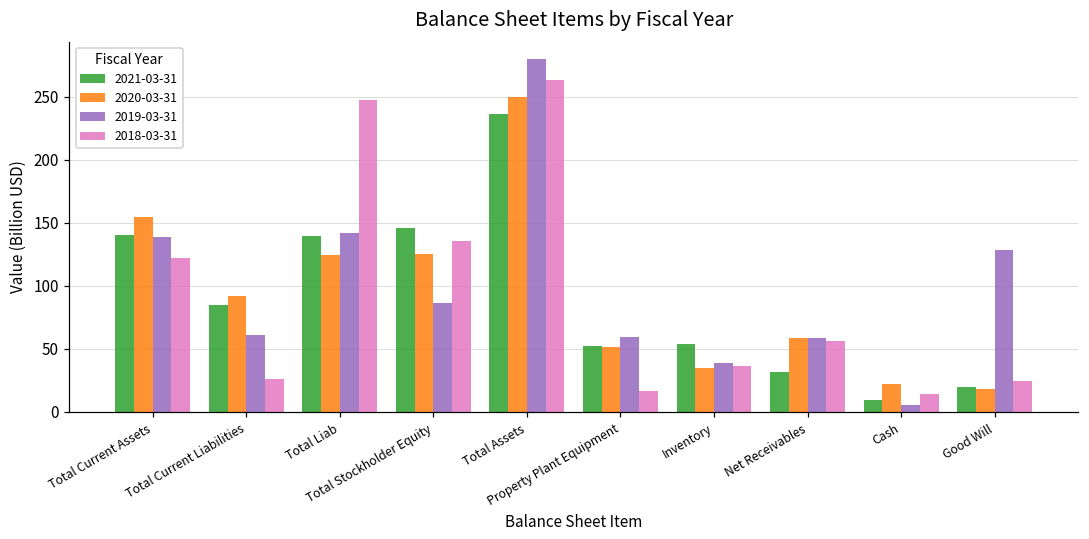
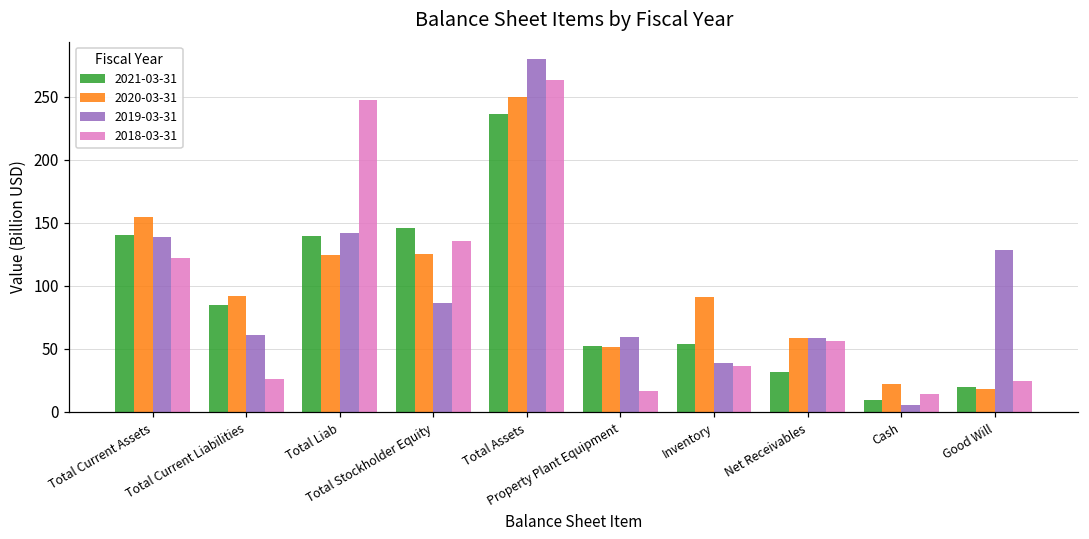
  {
    "2021-03-31": {
      "Total Current Assets": 140,
      "Total Current Liabilities": 84,
      "Total Liab": 140,
      "Total Stockholder Equity": 146,
      "Total Assets": 236,
      "Property Plant Equipment": 52,
      "Inventory": 54,
      "Net Receivables": 31,
      "Cash": 9,
      "Good Will": 20
    },
    "2020-03-31": {
      "Total Current Assets": 154,
      "Total Current Liabilities": 92,
      "Total Liab": 124,
      "Total Stockholder Equity": 125,
      "Total Assets": 250,
      "Property Plant Equipment": 51,
-     "Inventory": 35,
+     "Inventory": 91,
      "Net Receivables": 58,
      "Cash": 22,
      "Good Will": 19
    },
    "2019-03-31": {
      "Total Current Assets": 139,
      "Total Current Liabilities": 61,
      "Total Liab": 142,
      "Total Stockholder Equity": 86,
      "Total Assets": 279,
      "Property Plant Equipment": 59,
      "Inventory": 38,
      "Net Receivables": 58,
      "Cash": 6,
      "Good Will": 128
    },
    "2018-03-31": {
      "Total Current Assets": 122,
      "Total Current Liabilities": 26,
      "Total Liab": 248,
      "Total Stockholder Equity": 136,
      "Total Assets": 263,
      "Property Plant Equipment": 16,
      "Inventory": 37,
      "Net Receivables": 57,
      "Cash": 14,
      "Good Will": 24
    }
  }
